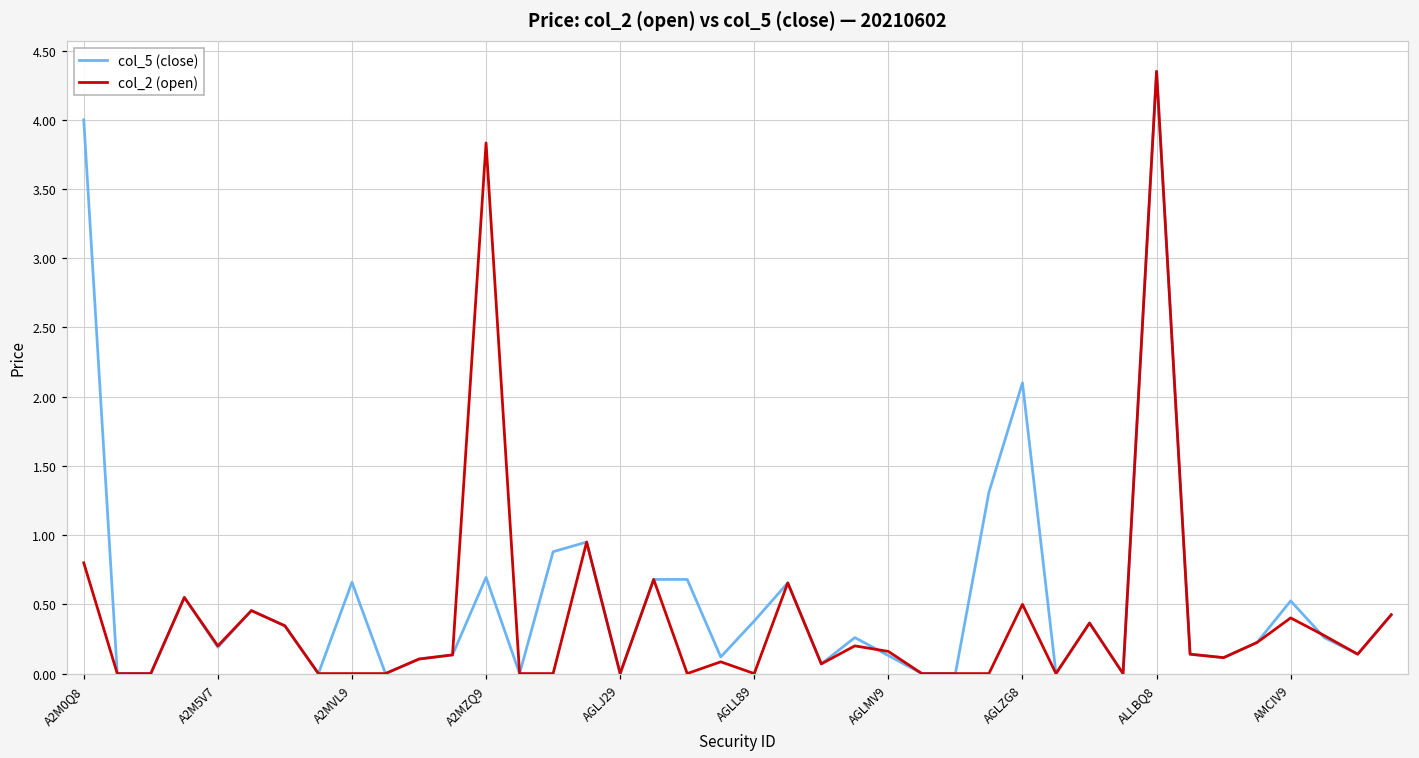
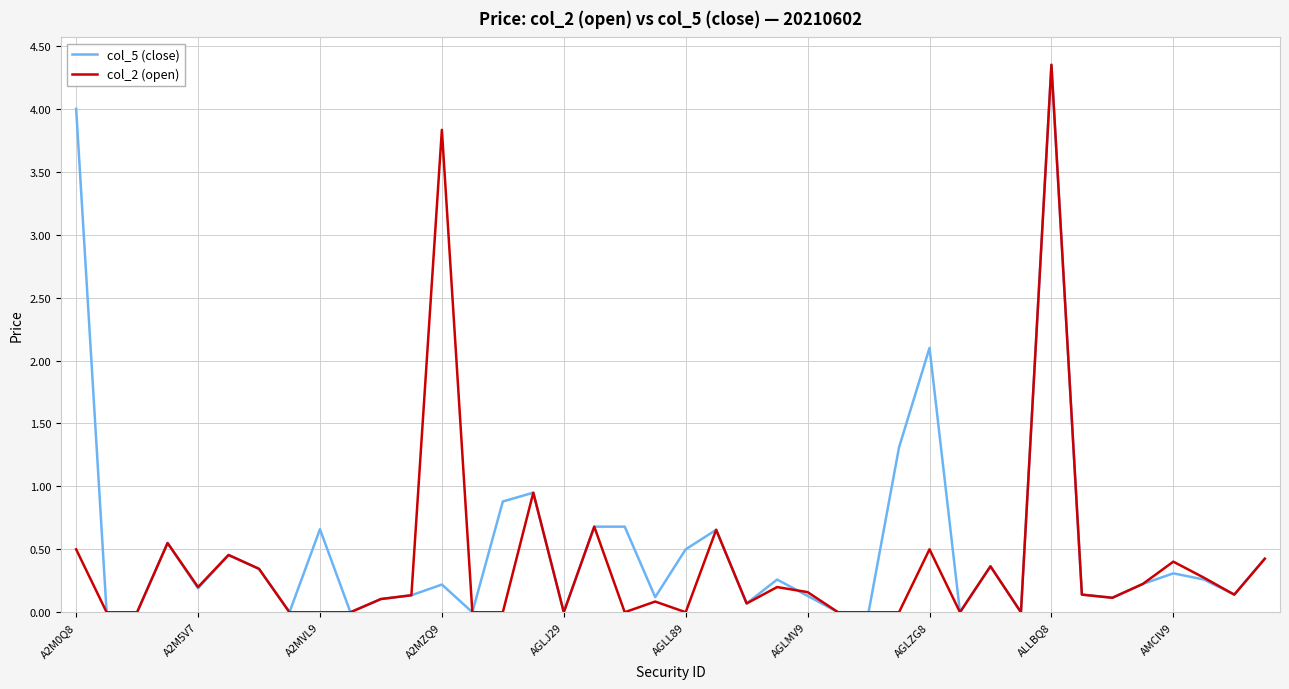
  {
    "col_5 (close)": {
      "A2M0Q8": 4.00,
      "A2MVL9": 0.66,
-     "A2MZQ9": 0.70,
-     "AGLL89": 0.38,
+     "A2MZQ9": 0.22,
+     "AGLL89": 0.50,
      "AGLMV9": 0.13,
      "AGLZG8": 2.10,
-     "AMCIV9": 0.53
+     "AMCIV9": 0.31
    },
    "col_2 (open)": {
-     "A2M0Q8": 0.8,
+     "A2M0Q8": 0.5,
      "A2MVL9": 0.0,
      "A2MZQ9": 3.83,
      "AGLL89": 0.0,
      "AGLMV9": 0.16,
      "AGLZG8": 0.5,
      "AMCIV9": 0.4
    }
  }
